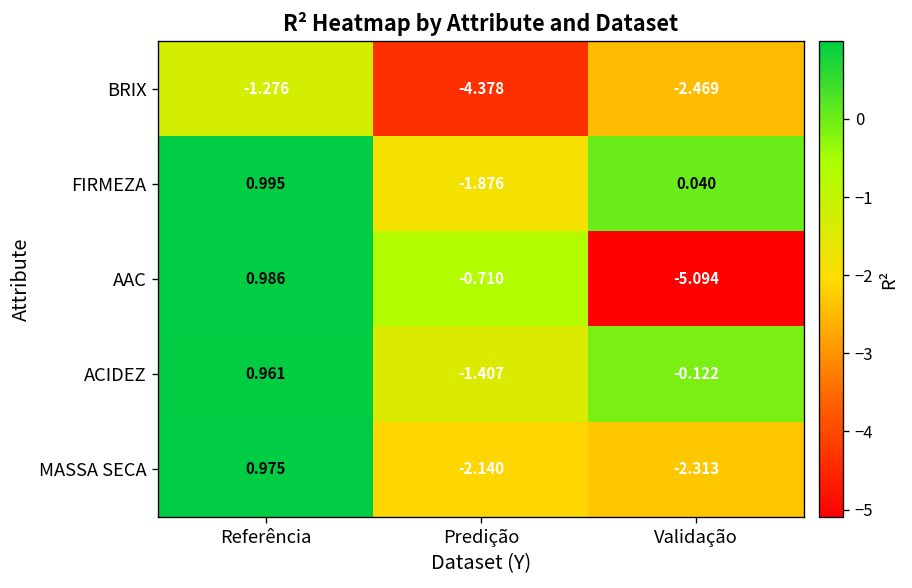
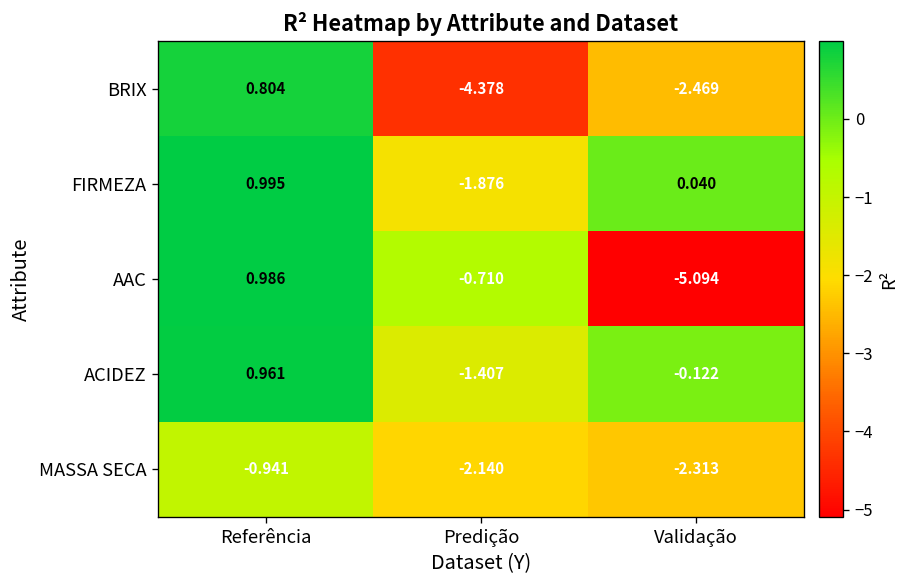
  {
    "BRIX": {
-     "Referência": -1.276,
+     "Referência": 0.804,
      "Predição": -4.378,
      "Validação": -2.469
    },
    "FIRMEZA": {
      "Referência": 0.995,
      "Predição": -1.876,
      "Validação": 0.040
    },
    "AAC": {
      "Referência": 0.986,
      "Predição": -0.710,
      "Validação": -5.094
    },
    "ACIDEZ": {
      "Referência": 0.961,
      "Predição": -1.407,
      "Validação": -0.122
    },
    "MASSA SECA": {
-     "Referência": 0.975,
+     "Referência": -0.941,
      "Predição": -2.140,
      "Validação": -2.313
    }
  }
